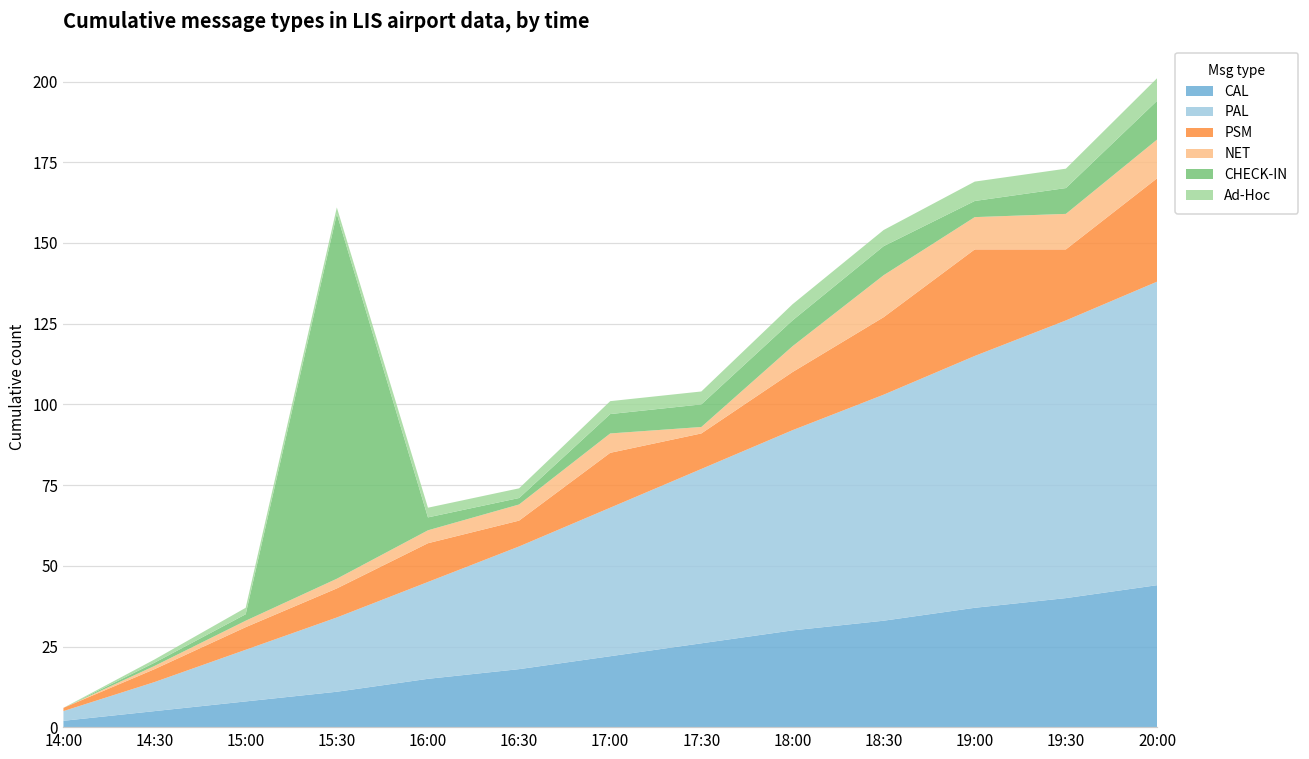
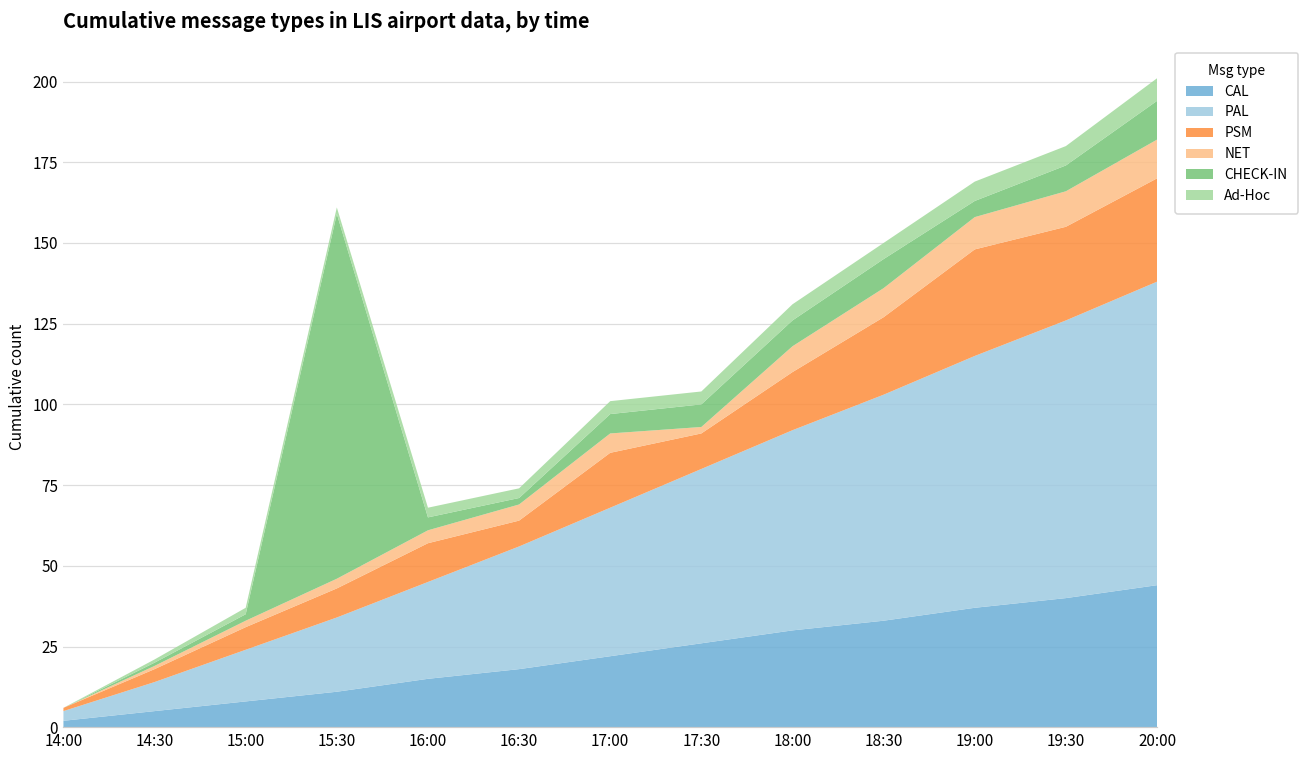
  {
    "PSM": {
      "14:30": 4,
      "15:00": 7,
      "15:30": 9,
      "16:00": 12,
      "16:30": 8,
      "17:00": 17,
      "17:30": 11,
      "18:00": 18,
      "18:30": 24,
      "19:00": 33,
-     "19:30": 22,
+     "19:30": 29,
      "20:00": 32
    },
    "NET": {
      "14:30": 1,
      "15:00": 2,
      "15:30": 3,
      "16:00": 4,
      "16:30": 5,
      "17:00": 6,
      "17:30": 2,
      "18:00": 8,
-     "18:30": 13,
+     "18:30": 9,
      "19:00": 10,
      "19:30": 11,
      "20:00": 12
    },
    "CHECK-IN": {
      "14:30": 1,
      "15:00": 2,
      "15:30": 113,
      "16:00": 4,
      "16:30": 2,
      "17:00": 6,
      "17:30": 7,
      "18:00": 8,
      "18:30": 9,
      "19:00": 5,
      "19:30": 8,
      "20:00": 12
    },
    "Ad-Hoc": {
      "14:30": 1,
      "15:00": 2,
      "15:30": 2,
      "16:00": 3,
      "16:30": 3,
      "17:00": 4,
      "17:30": 4,
      "18:00": 5,
      "18:30": 5,
      "19:00": 6,
      "19:30": 6,
      "20:00": 7
    }
  }
